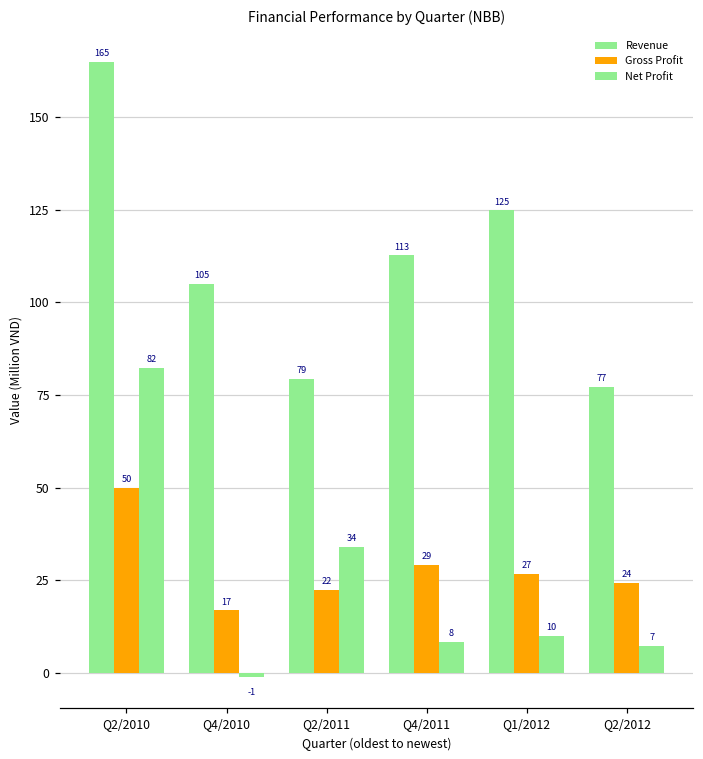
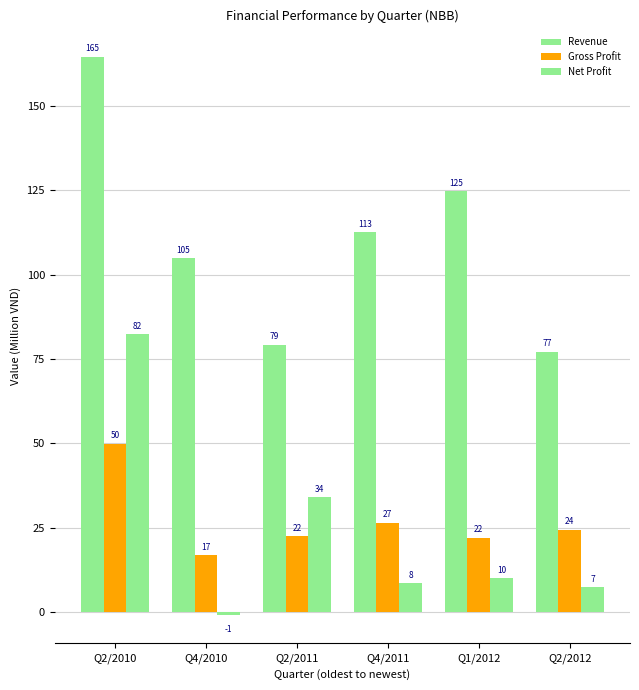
  {
    "Gross Profit": {
      "Q2/2010": 50,
      "Q4/2010": 17,
      "Q2/2011": 22,
-     "Q4/2011": 29,
-     "Q1/2012": 27,
+     "Q4/2011": 27,
+     "Q1/2012": 22,
      "Q2/2012": 24
    }
  }
